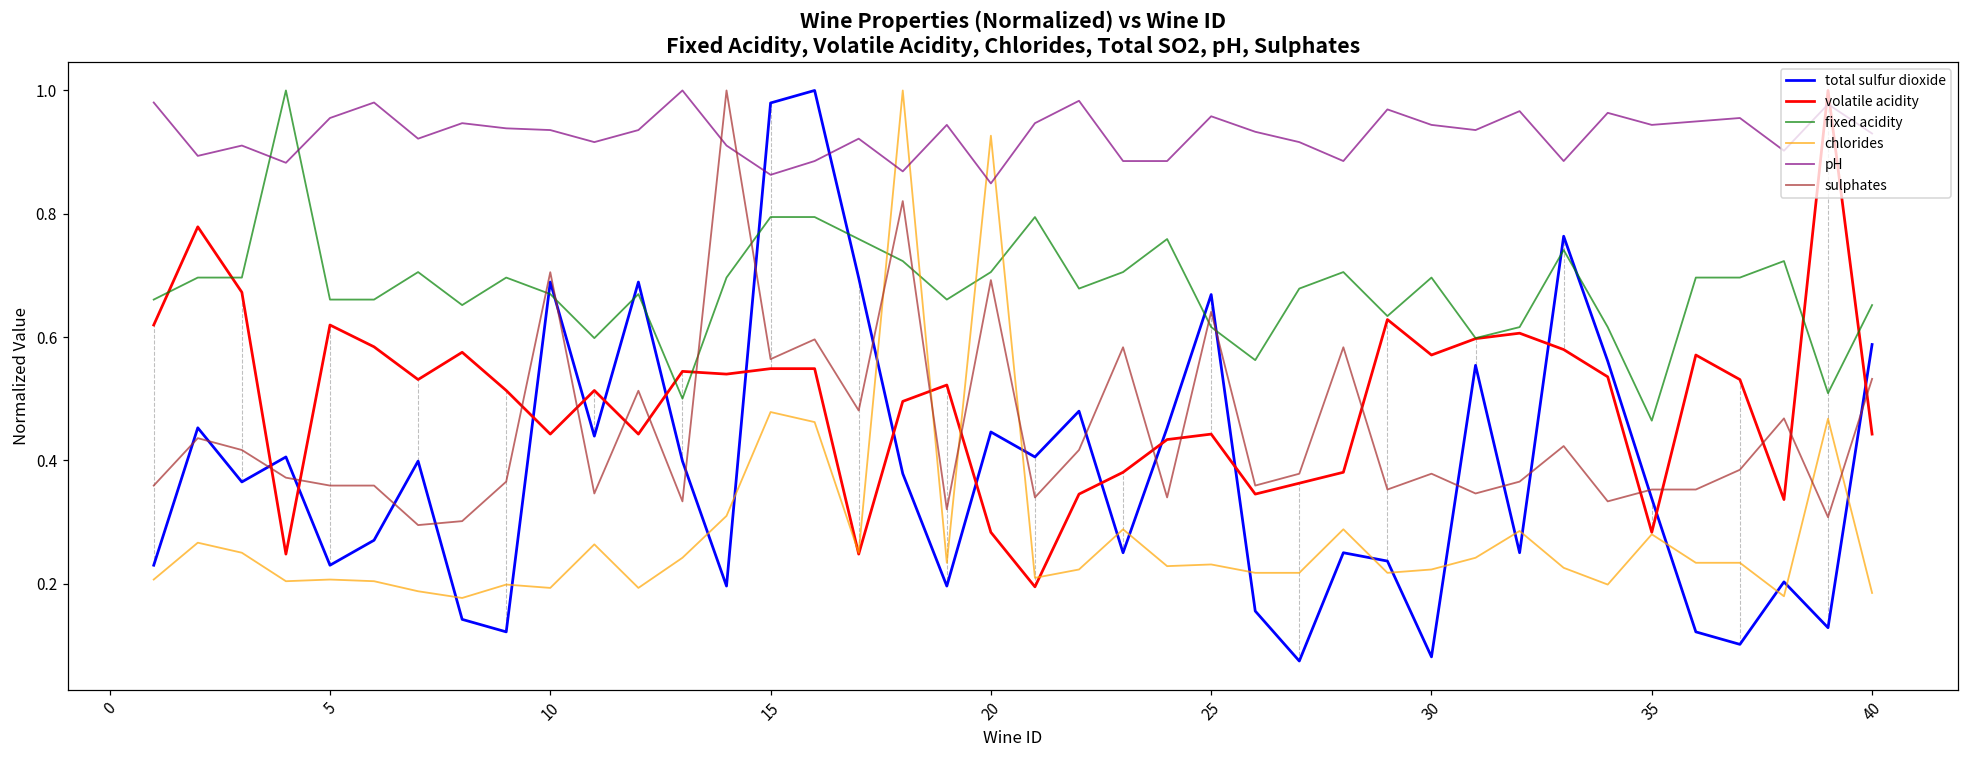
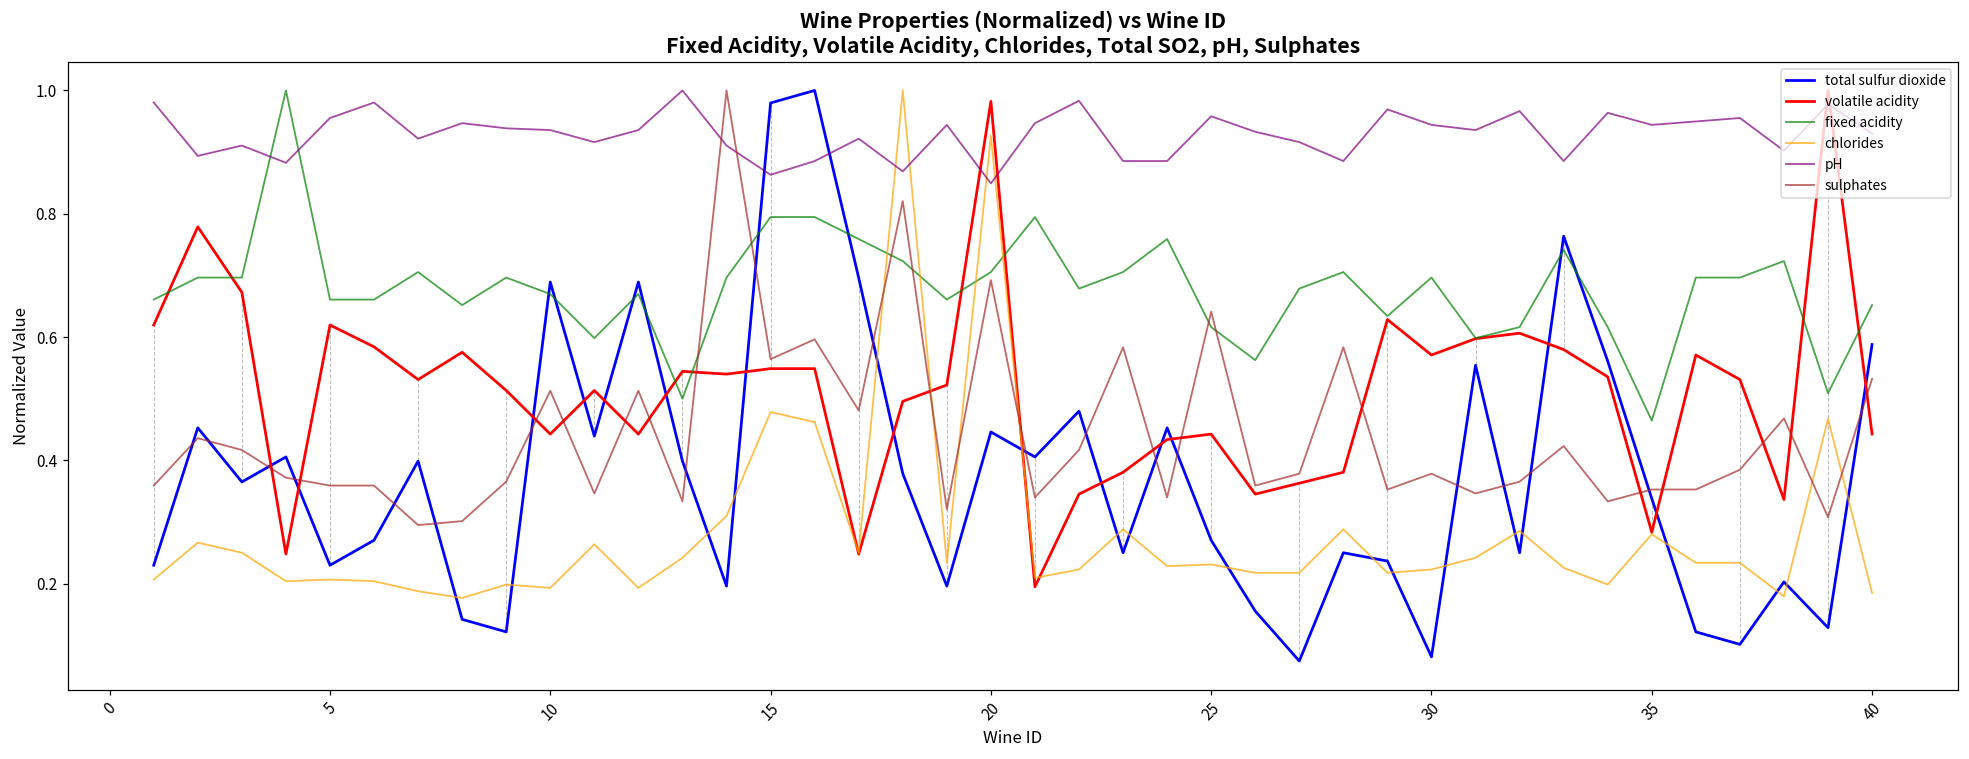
  {
    "total sulfur dioxide": {
      "10": 0.69,
      "20": 0.45,
-     "25": 0.67,
+     "25": 0.27,
      "30": 0.08,
      "40": 0.59
    },
    "volatile acidity": {
      "10": 0.44,
-     "20": 0.28,
+     "20": 0.98,
      "30": 0.57,
      "40": 0.44
    },
    "fixed acidity": {
      "5": 0.66,
      "10": 0.67,
      "15": 0.79,
      "20": 0.71,
      "25": 0.62,
      "30": 0.70,
      "35": 0.46,
      "40": 0.65
    },
    "chlorides": {
      "5": 0.21,
      "10": 0.19,
      "15": 0.48,
      "20": 0.93,
      "25": 0.23,
      "30": 0.22,
      "40": 0.18
    },
    "pH": {
      "5": 0.96,
      "10": 0.94,
      "15": 0.86,
      "20": 0.85,
      "25": 0.96,
      "30": 0.94,
      "35": 0.94
    },
    "sulphates": {
      "5": 0.36,
-     "10": 0.71,
+     "10": 0.51,
      "15": 0.56,
      "20": 0.69,
      "25": 0.64,
      "30": 0.38,
      "35": 0.35,
      "40": 0.53
    }
  }
